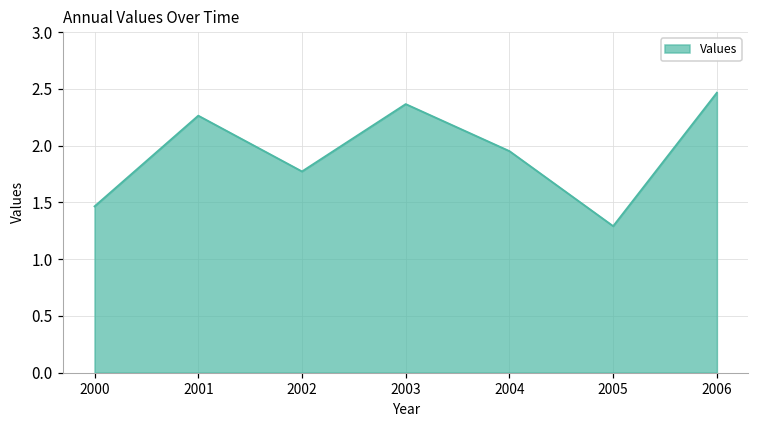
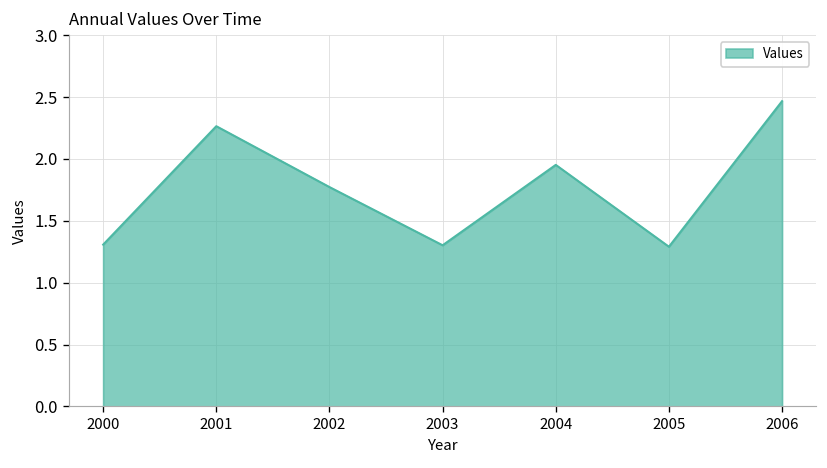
  {
-   "2000": 1.47,
+   "2000": 1.31,
    "2001": 2.26,
    "2002": 1.77,
-   "2003": 2.37,
+   "2003": 1.30,
    "2004": 1.95,
    "2005": 1.29,
    "2006": 2.47
  }
